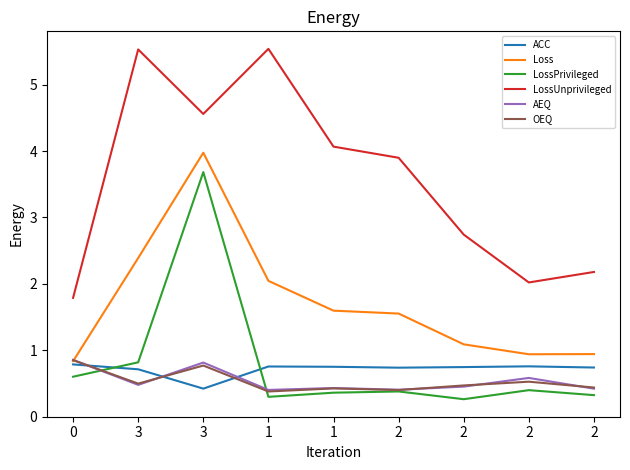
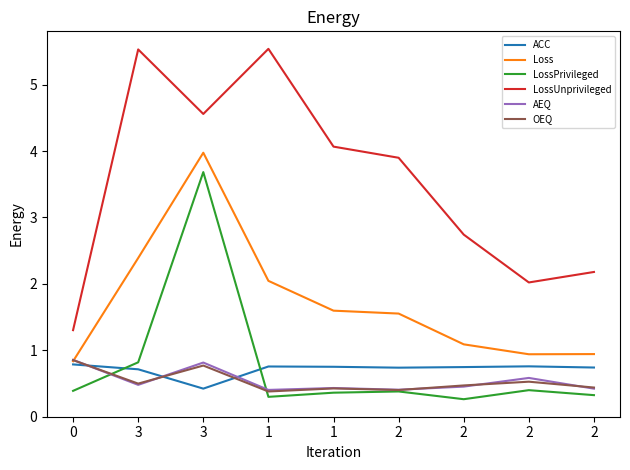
  {
    "ACC": {
      "0": 0.8
    },
    "LossPrivileged": {
-     "0": 0.6
+     "0": 0.4
    },
    "LossUnprivileged": {
-     "0": 1.8
+     "0": 1.3
    }
  }
